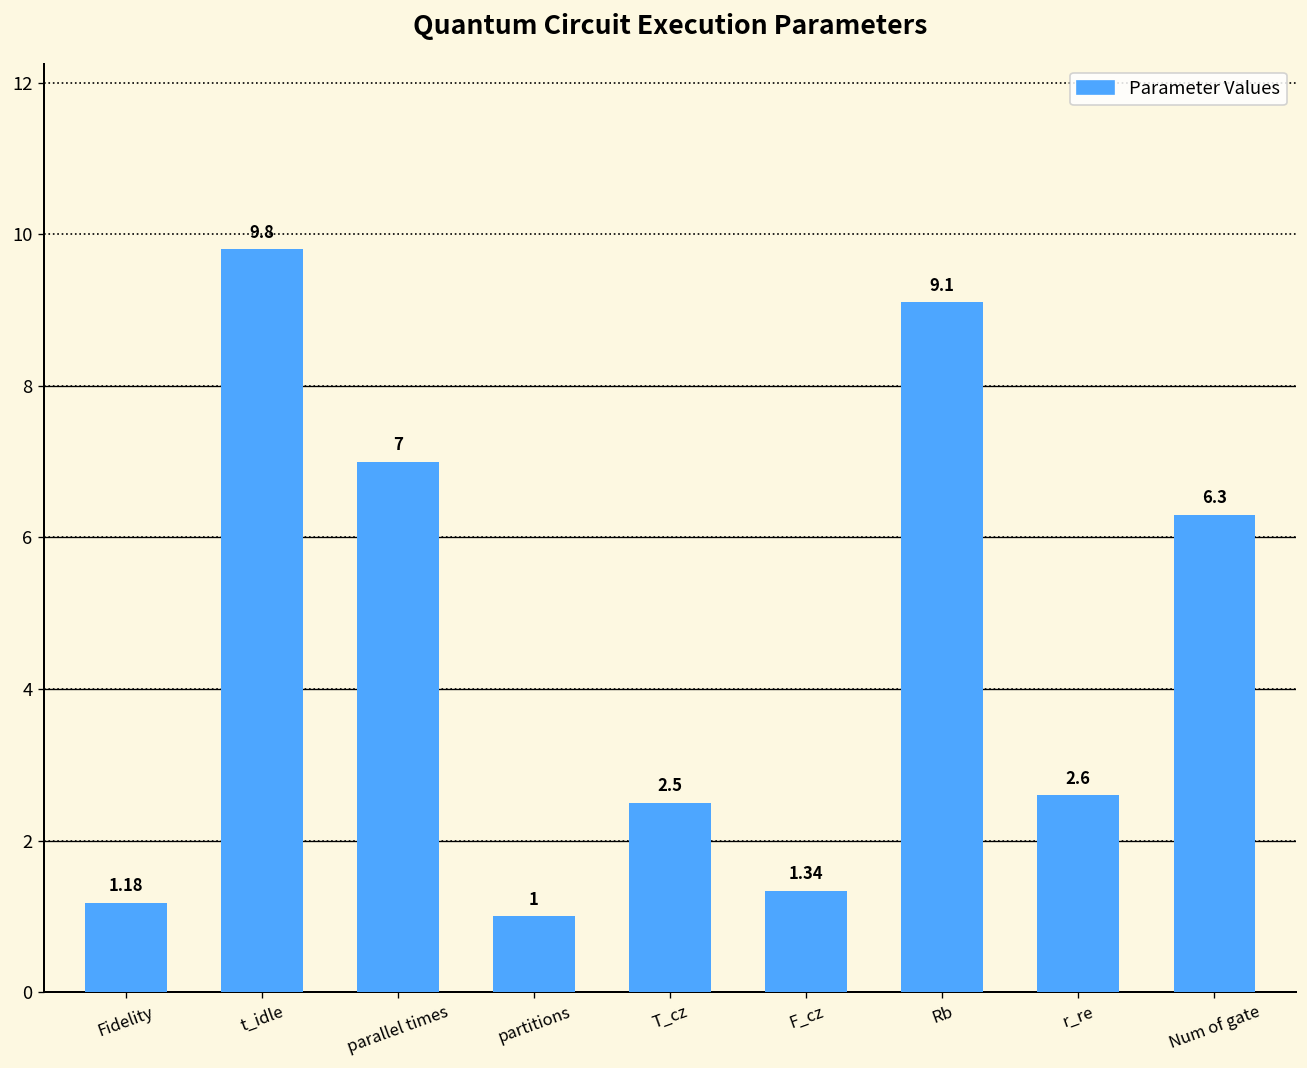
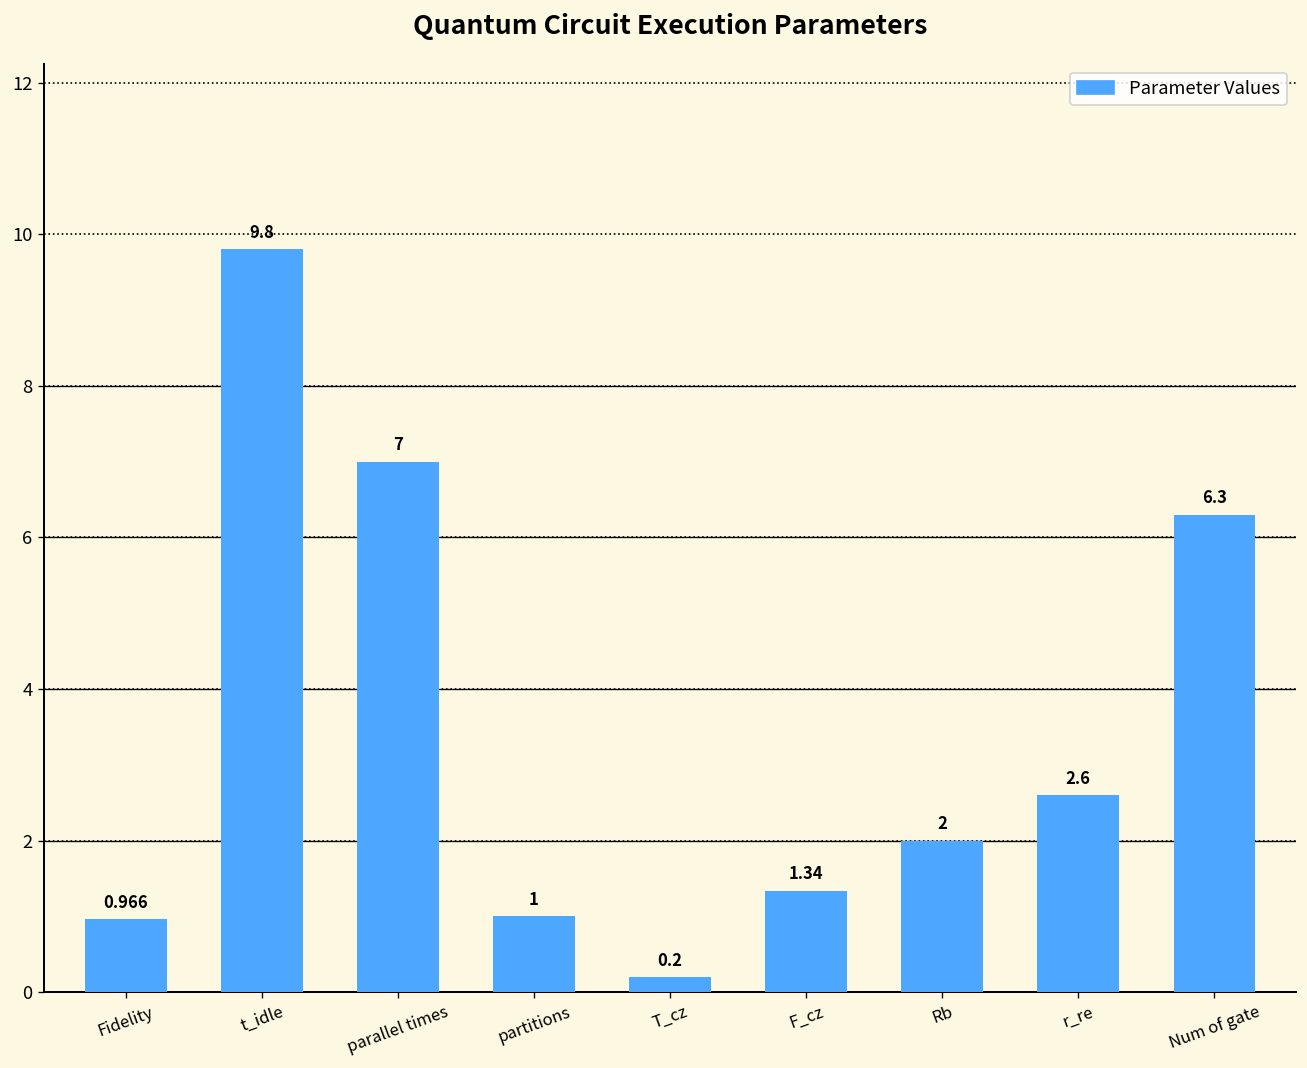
  {
-   "Fidelity": 1.18,
+   "Fidelity": 0.966,
    "t_idle": 9.8,
    "parallel times": 7,
    "partitions": 1,
-   "T_cz": 2.5,
+   "T_cz": 0.2,
    "F_cz": 1.34,
-   "Rb": 9.1,
+   "Rb": 2,
    "r_re": 2.6,
    "Num of gate": 6.3
  }
